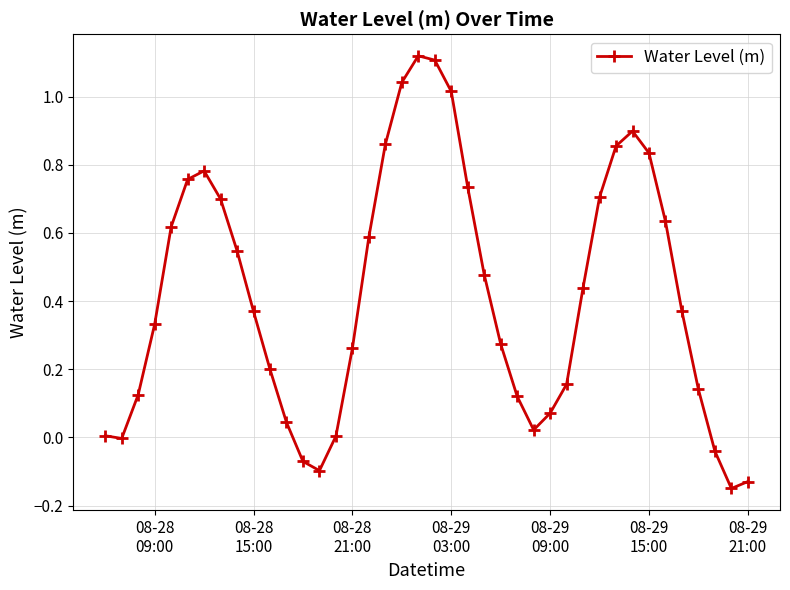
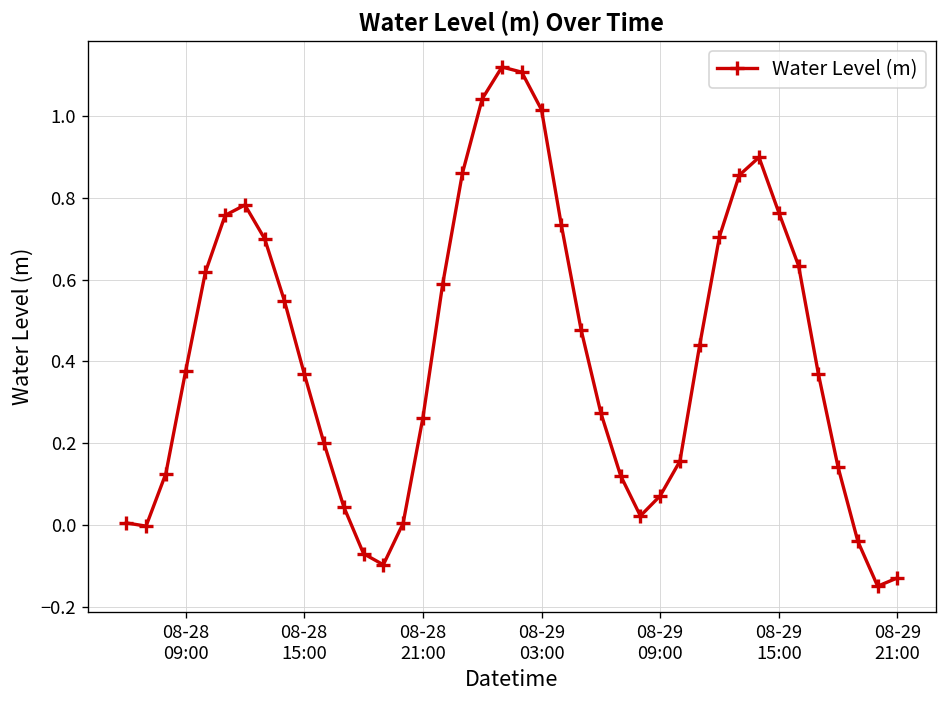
  {
-   "08-28 09:00": 0.33,
+   "08-28 09:00": 0.38,
    "08-28 15:00": 0.37,
    "08-28 21:00": 0.26,
    "08-29 03:00": 1.01,
    "08-29 09:00": 0.07,
-   "08-29 15:00": 0.83,
+   "08-29 15:00": 0.76,
    "08-29 21:00": -0.13
  }
